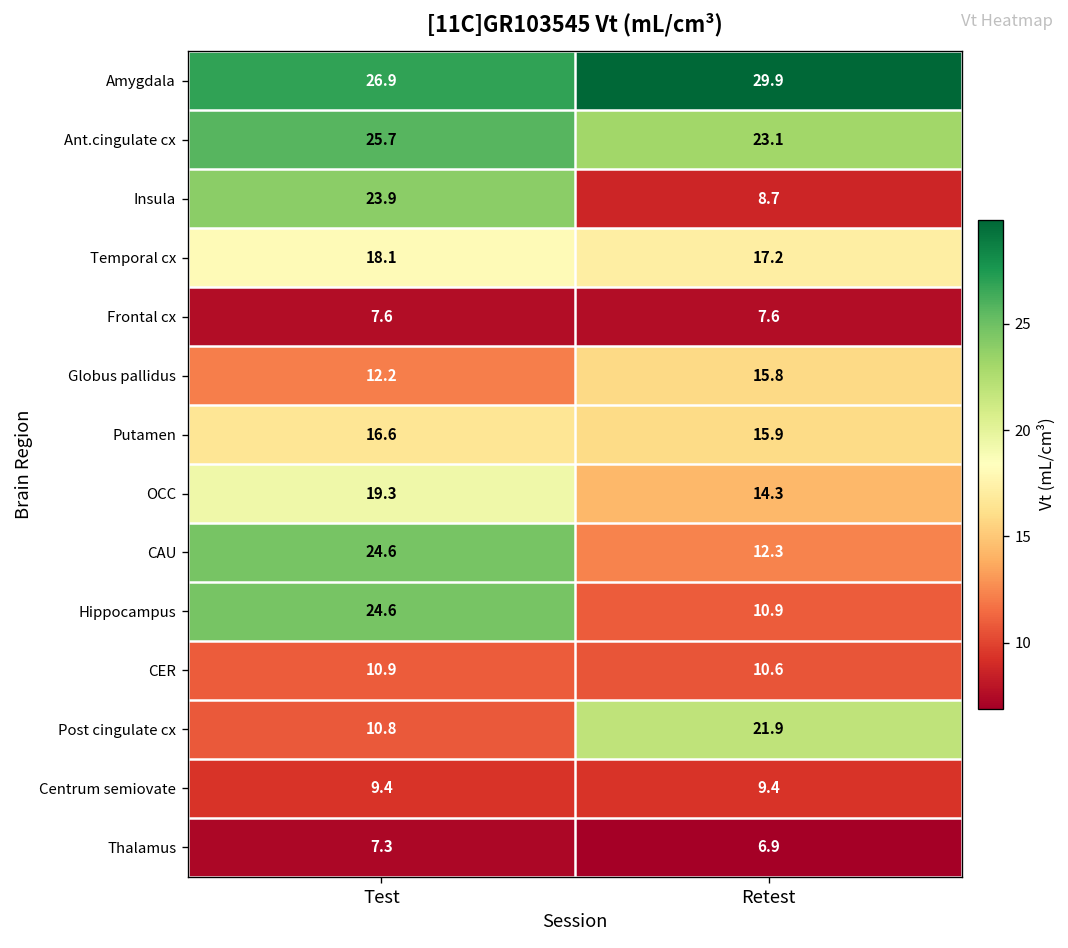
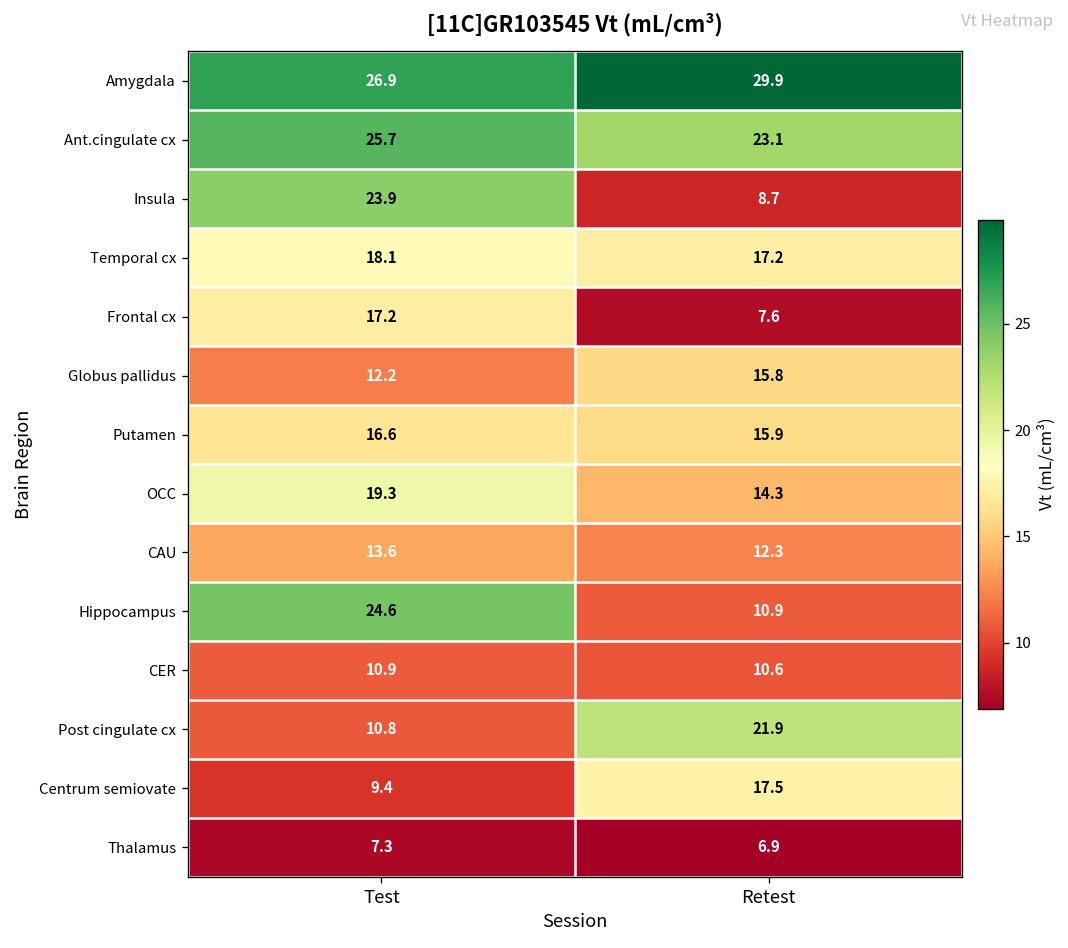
  {
    "Amygdala": {
      "Test": 26.9,
      "Retest": 29.9
    },
    "Ant.cingulate cx": {
      "Test": 25.7,
      "Retest": 23.1
    },
    "Insula": {
      "Test": 23.9,
      "Retest": 8.7
    },
    "Temporal cx": {
      "Test": 18.1,
      "Retest": 17.2
    },
    "Frontal cx": {
-     "Test": 7.6,
+     "Test": 17.2,
      "Retest": 7.6
    },
    "Globus pallidus": {
      "Test": 12.2,
      "Retest": 15.8
    },
    "Putamen": {
      "Test": 16.6,
      "Retest": 15.9
    },
    "OCC": {
      "Test": 19.3,
      "Retest": 14.3
    },
    "CAU": {
-     "Test": 24.6,
+     "Test": 13.6,
      "Retest": 12.3
    },
    "Hippocampus": {
      "Test": 24.6,
      "Retest": 10.9
    },
    "CER": {
      "Test": 10.9,
      "Retest": 10.6
    },
    "Post cingulate cx": {
      "Test": 10.8,
      "Retest": 21.9
    },
    "Centrum semiovate": {
      "Test": 9.4,
-     "Retest": 9.4
+     "Retest": 17.5
    },
    "Thalamus": {
      "Test": 7.3,
      "Retest": 6.9
    }
  }
